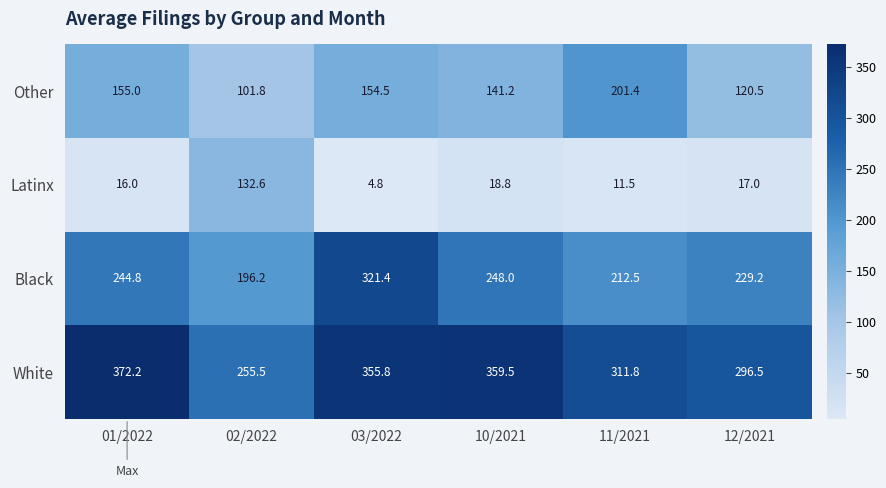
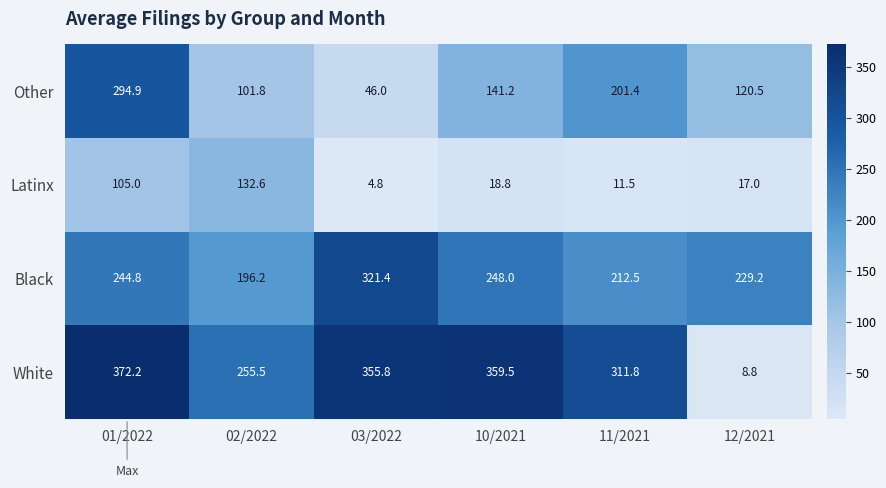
  {
    "Other": {
-     "01/2022": 155.0,
+     "01/2022": 294.9,
      "02/2022": 101.8,
-     "03/2022": 154.5,
+     "03/2022": 46.0,
      "10/2021": 141.2,
      "11/2021": 201.4,
      "12/2021": 120.5
    },
    "Latinx": {
-     "01/2022": 16.0,
+     "01/2022": 105.0,
      "02/2022": 132.6,
      "03/2022": 4.8,
      "10/2021": 18.8,
      "11/2021": 11.5,
      "12/2021": 17.0
    },
    "Black": {
      "01/2022": 244.8,
      "02/2022": 196.2,
      "03/2022": 321.4,
      "10/2021": 248.0,
      "11/2021": 212.5,
      "12/2021": 229.2
    },
    "White": {
      "01/2022": 372.2,
      "02/2022": 255.5,
      "03/2022": 355.8,
      "10/2021": 359.5,
      "11/2021": 311.8,
-     "12/2021": 296.5
+     "12/2021": 8.8
    }
  }
